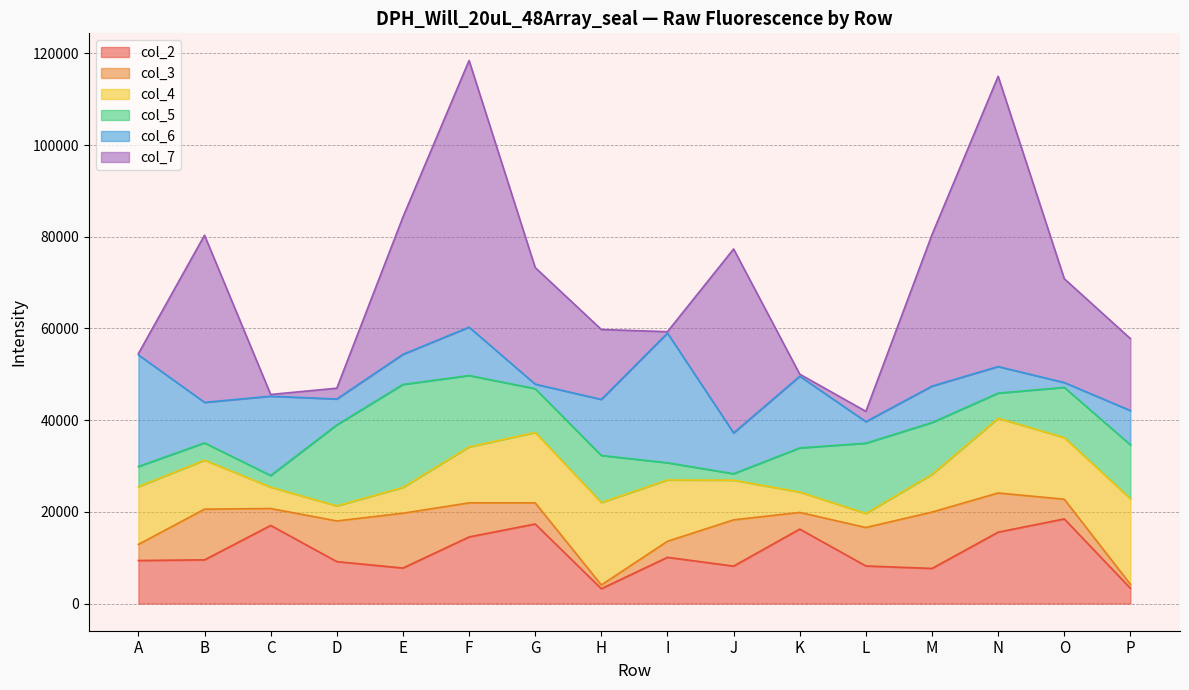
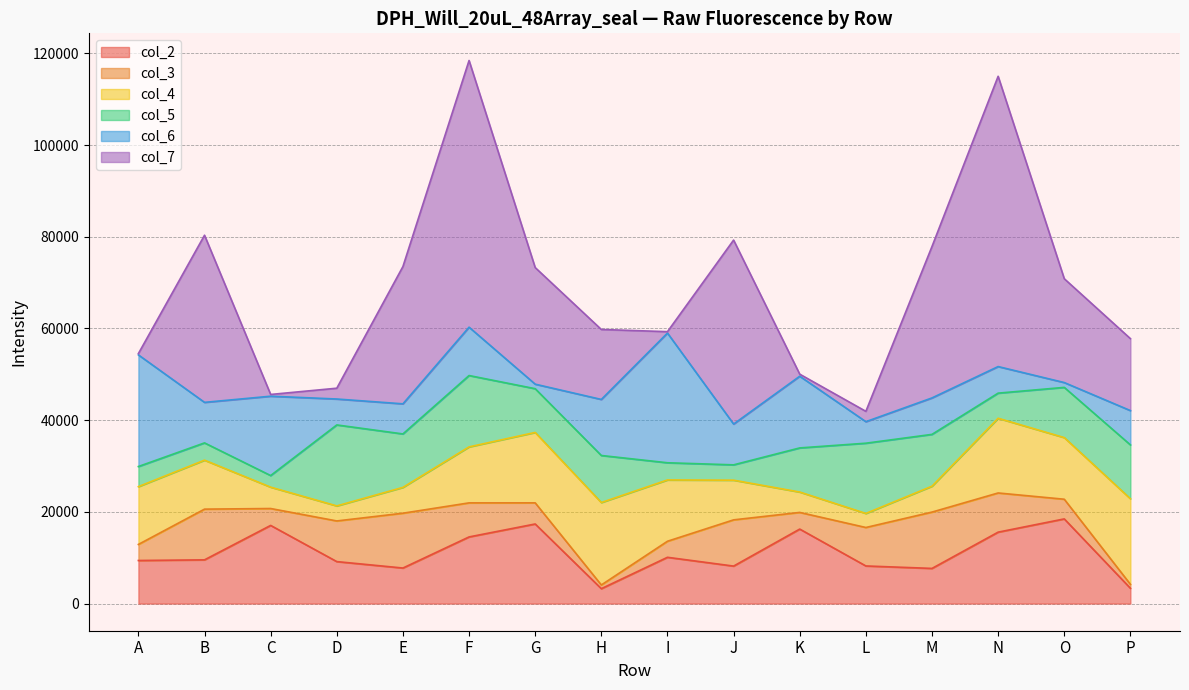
  {
    "col_4": {
      "A": 13000,
      "B": 11000,
      "C": 5000,
      "D": 3000,
      "E": 6000,
      "F": 12000,
      "G": 15000,
      "H": 18000,
      "I": 13000,
      "J": 9000,
      "K": 4000,
      "L": 3000,
-     "M": 8000,
+     "M": 6000,
      "N": 16000,
      "O": 13000,
      "P": 19000
    },
    "col_5": {
      "A": 4000,
      "B": 4000,
      "C": 3000,
      "D": 18000,
-     "E": 22000,
+     "E": 12000,
      "F": 16000,
      "G": 10000,
      "H": 10000,
      "I": 4000,
-     "J": 1000,
+     "J": 3000,
      "K": 10000,
      "L": 15000,
      "M": 11000,
      "N": 5000,
      "O": 11000,
      "P": 12000
    },
    "col_6": {
      "B": 9000,
      "D": 6000,
      "E": 7000,
      "F": 11000,
      "G": 1000,
      "H": 12000,
      "J": 9000,
      "L": 5000,
      "M": 8000,
      "N": 6000,
      "O": 1000,
      "P": 7000
    },
    "col_7": {
      "B": 36000,
      "D": 2000,
      "E": 30000,
      "F": 58000,
      "G": 25000,
      "H": 15000,
      "J": 40000,
      "L": 2000,
      "M": 33000,
      "N": 63000,
      "O": 23000,
      "P": 16000
    }
  }
